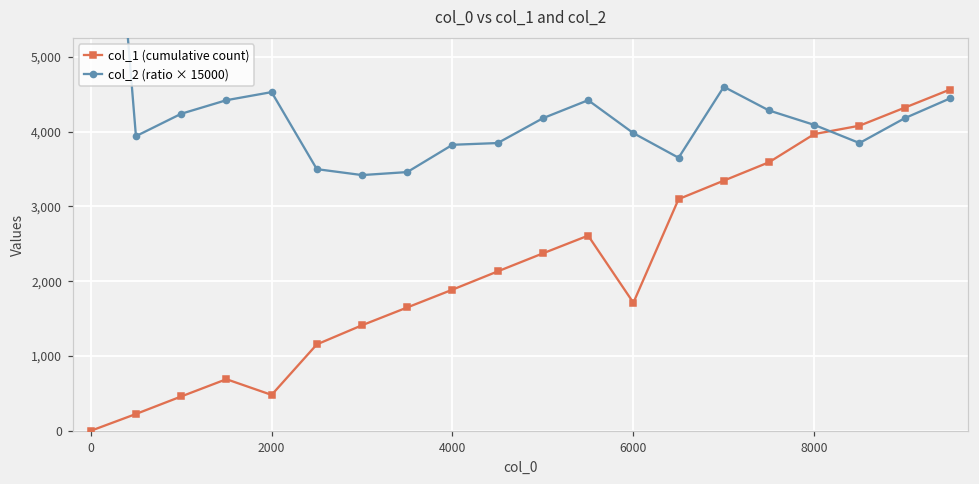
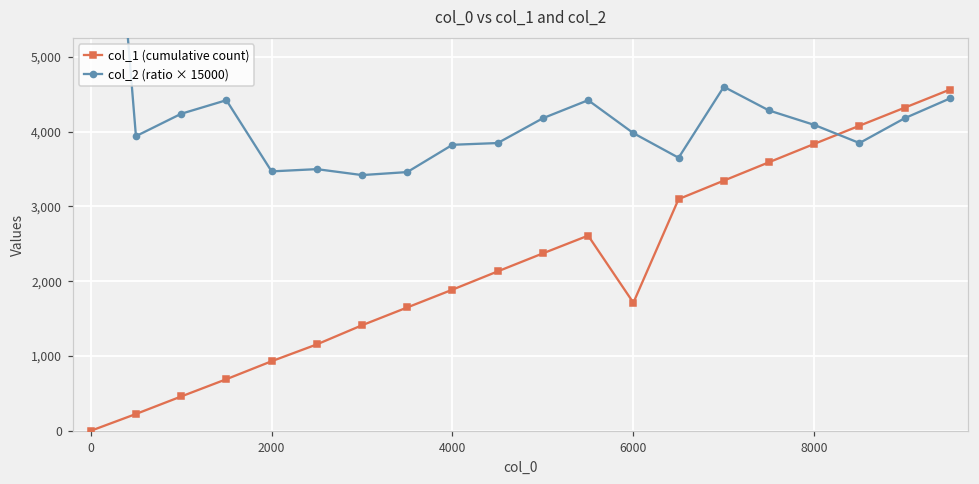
  {
    "col_1 (cumulative count)": {
      "0": "0",
-     "2000": "500",
+     "2000": "900",
      "4000": "1,900",
      "6000": "1,700",
-     "8000": "4,000"
+     "8000": "3,800"
    },
    "col_2 (ratio × 15000)": {
-     "2000": "4,500",
+     "2000": "3,500",
      "4000": "3,800",
      "6000": "4,000",
      "8000": "4,100"
    }
  }
